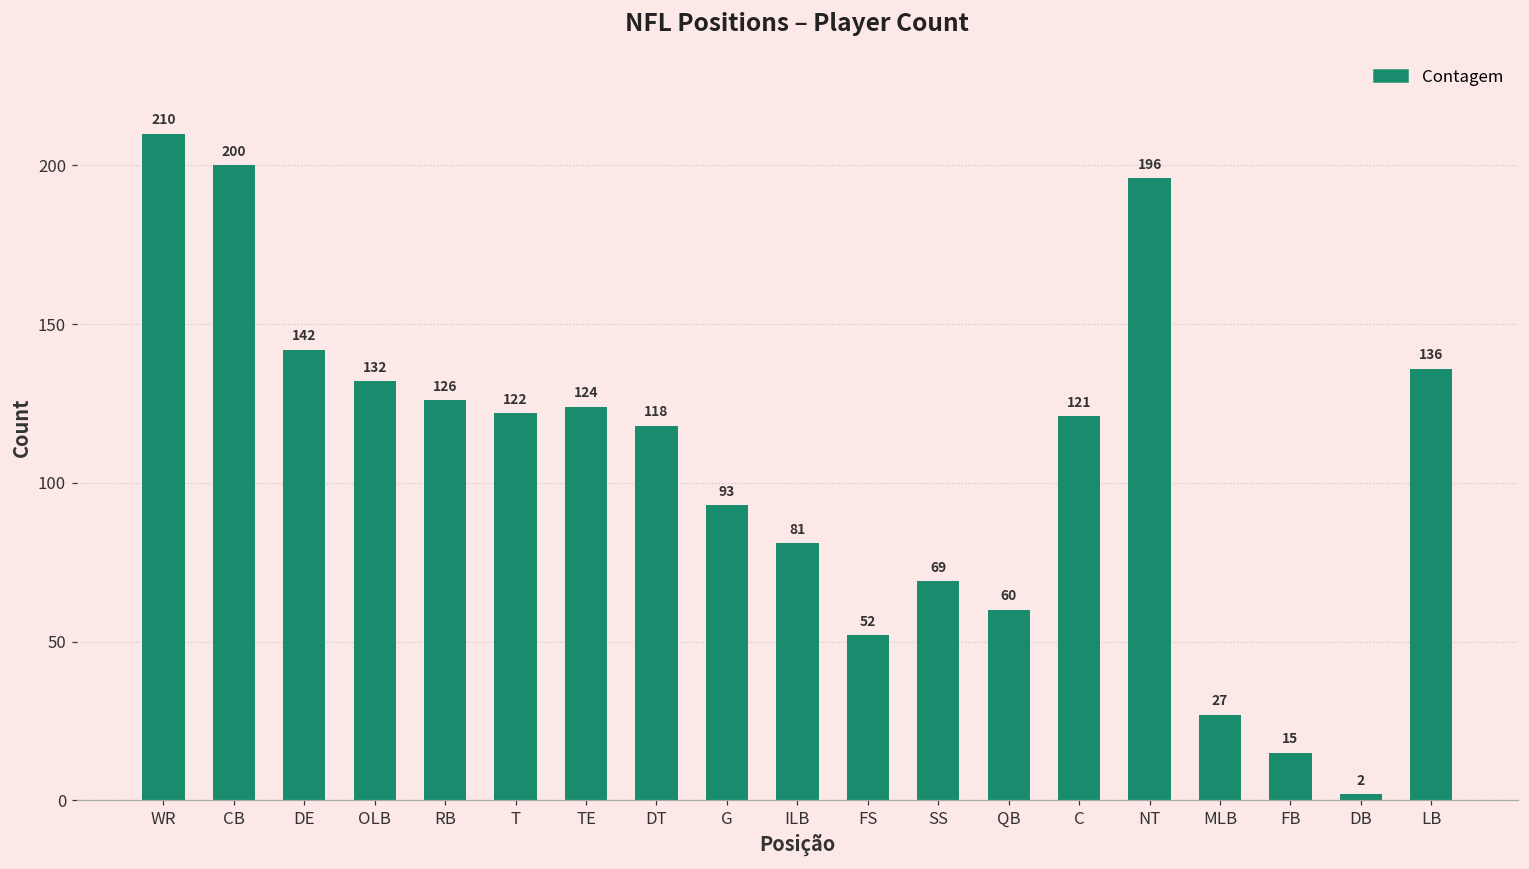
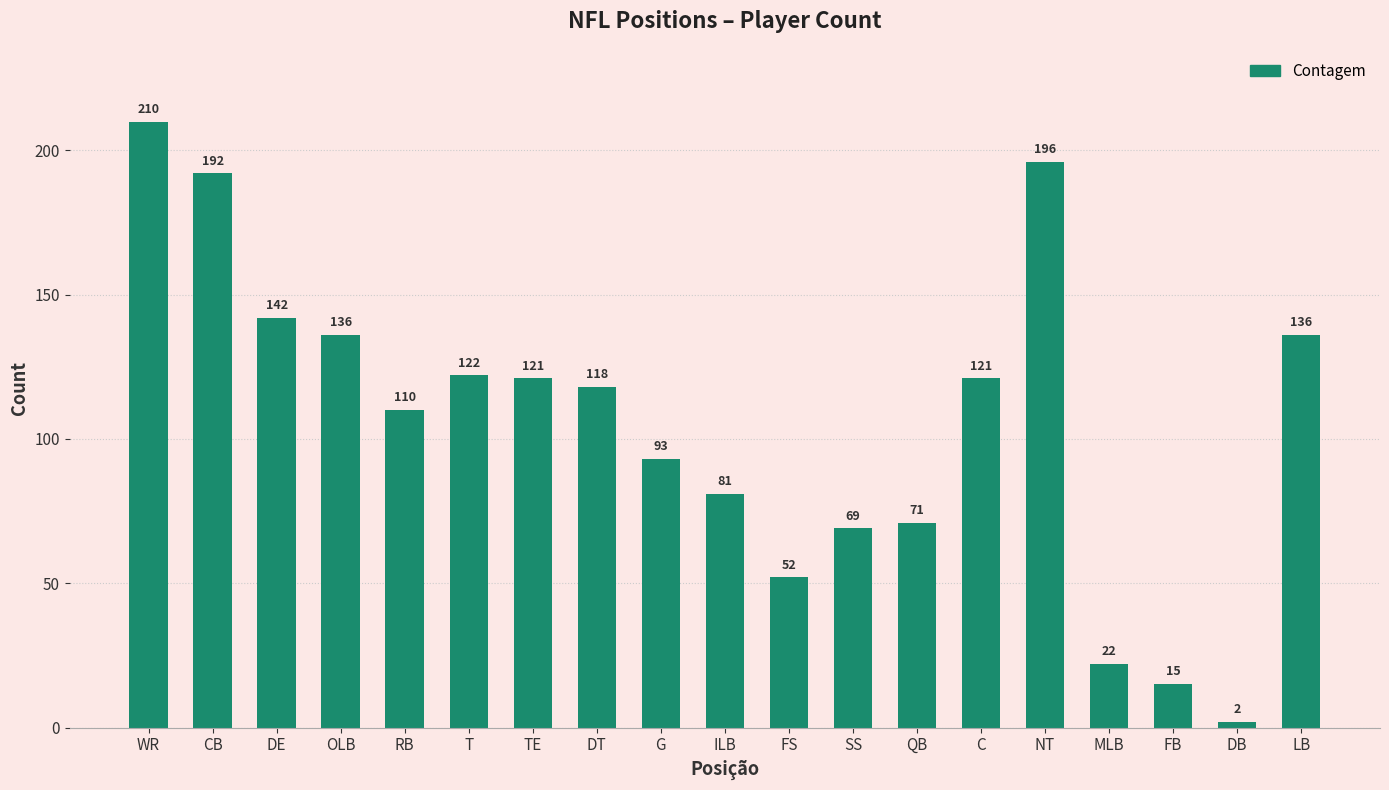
  {
    "WR": 210,
-   "CB": 200,
+   "CB": 192,
    "DE": 142,
-   "OLB": 132,
-   "RB": 126,
+   "OLB": 136,
+   "RB": 110,
    "T": 122,
-   "TE": 124,
+   "TE": 121,
    "DT": 118,
    "G": 93,
    "ILB": 81,
    "FS": 52,
    "SS": 69,
-   "QB": 60,
+   "QB": 71,
    "C": 121,
    "NT": 196,
-   "MLB": 27,
+   "MLB": 22,
    "FB": 15,
    "DB": 2,
    "LB": 136
  }
